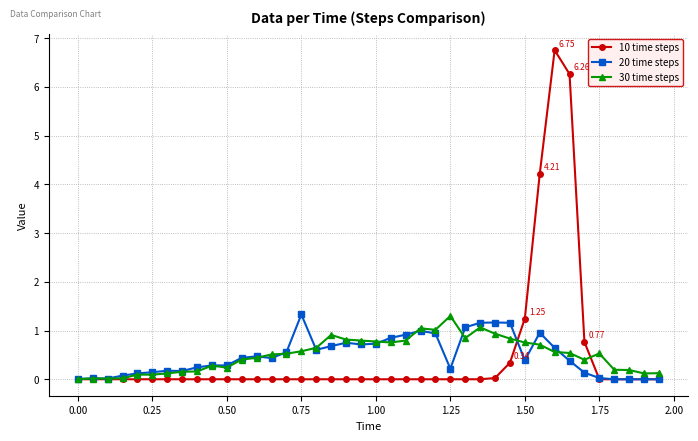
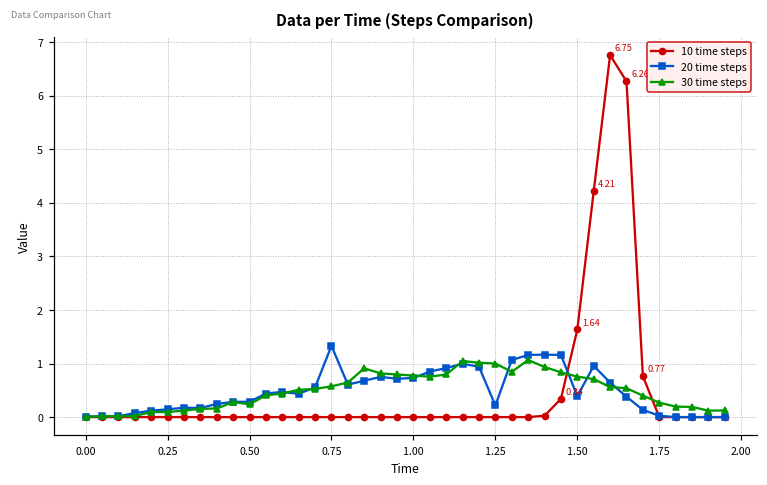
  {
    "10 time steps": {
-     "1.50": 1.25
+     "1.50": 1.64
    },
    "20 time steps": {
      "0.75": 1.3,
      "1.25": 0.2
    },
    "30 time steps": {
      "0.75": 0.6,
-     "1.25": 1.3,
+     "1.25": 1.0,
      "1.50": 0.8,
-     "1.75": 0.5
+     "1.75": 0.3
    }
  }
